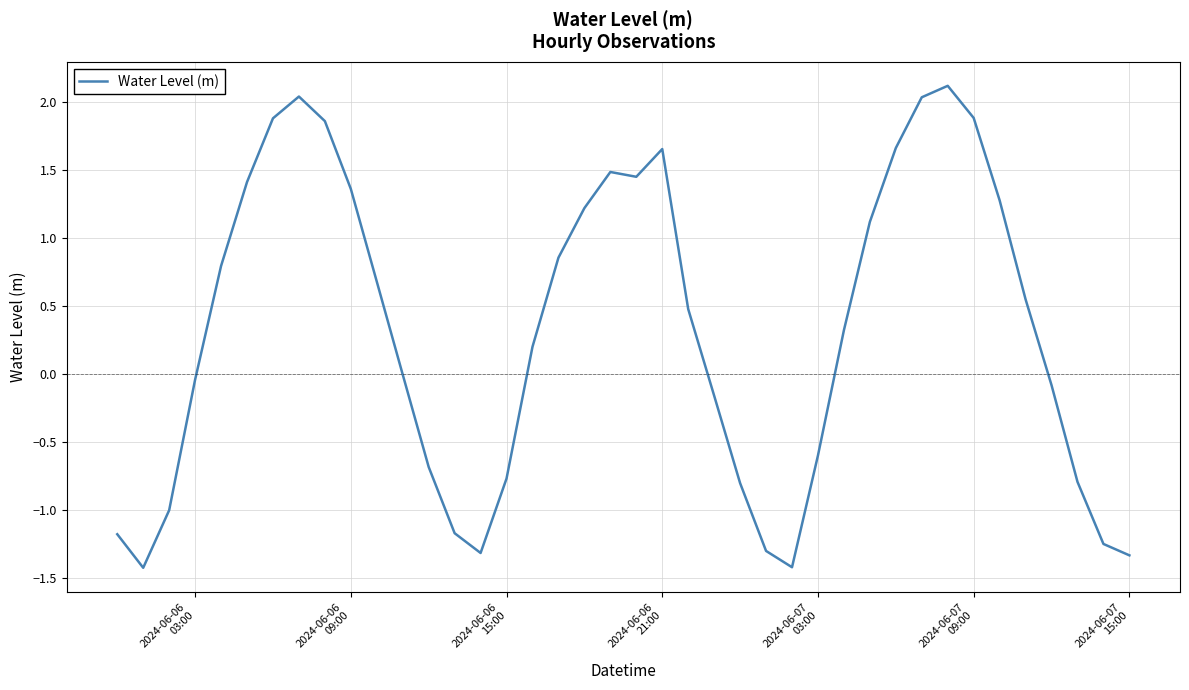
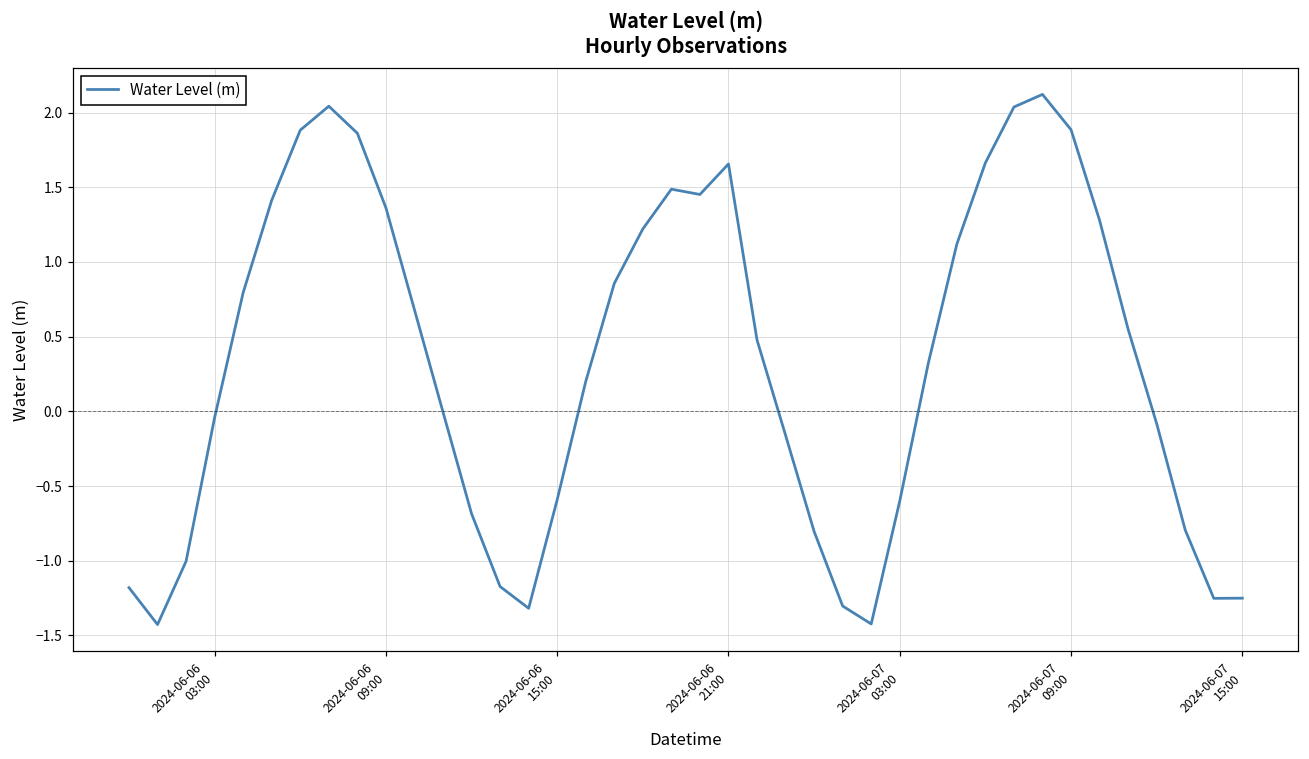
  {
    "2024-06-06 03:00": -0.04,
    "2024-06-06 09:00": 1.36,
-   "2024-06-06 15:00": -0.77,
+   "2024-06-06 15:00": -0.59,
    "2024-06-06 21:00": 1.66,
    "2024-06-07 03:00": -0.60,
    "2024-06-07 09:00": 1.89,
-   "2024-06-07 15:00": -1.34
+   "2024-06-07 15:00": -1.25
  }
